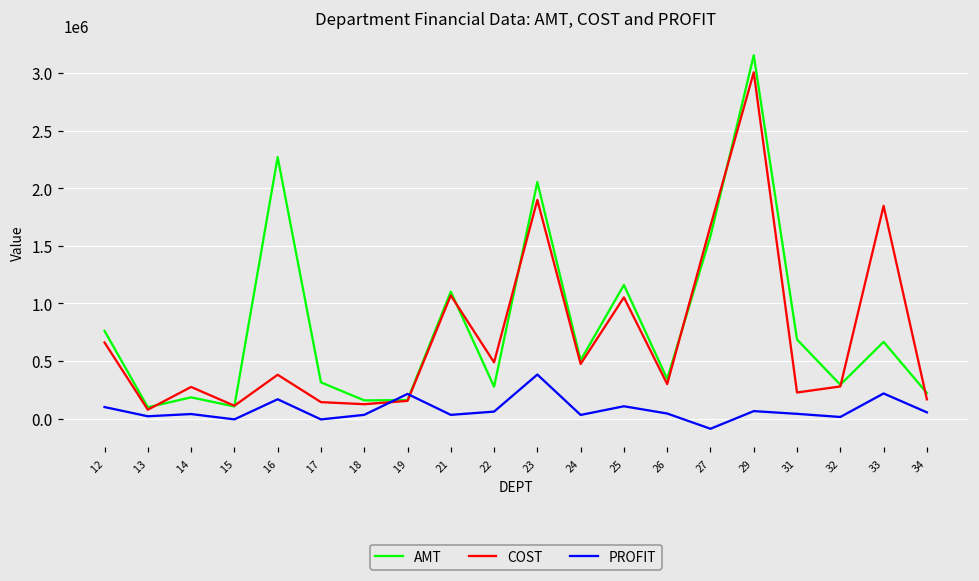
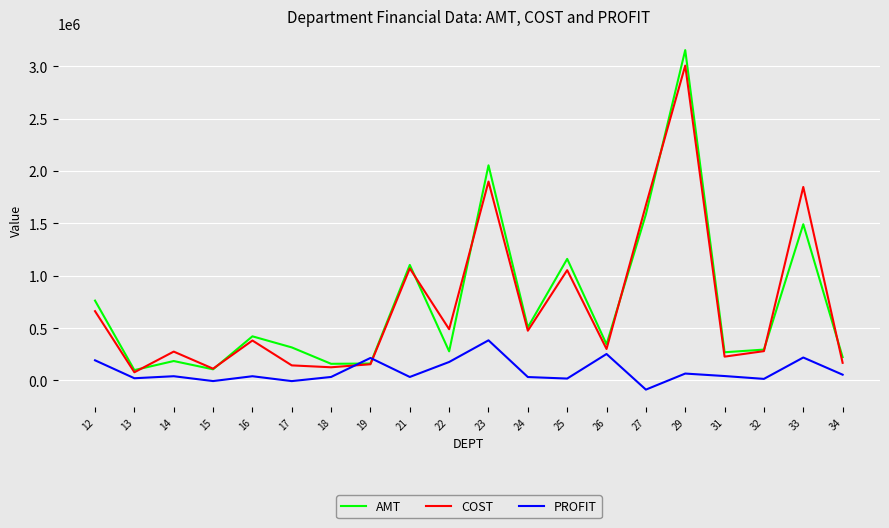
  {
    "AMT": {
      "12": 760000,
      "14": 190000,
-     "16": 2270000,
+     "16": 420000,
      "17": 320000,
      "18": 160000,
      "21": 1100000,
      "22": 280000,
      "23": 2050000,
      "24": 510000,
      "25": 1160000,
      "26": 340000,
      "27": 1580000,
      "29": 3150000,
-     "31": 690000,
-     "33": 670000,
+     "31": 270000,
+     "33": 1490000,
      "34": 220000
    },
    "COST": {
      "12": 660000,
      "14": 280000,
      "16": 380000,
      "17": 140000,
      "18": 130000,
      "21": 1070000,
      "22": 490000,
      "23": 1900000,
      "24": 470000,
      "25": 1050000,
      "26": 300000,
      "27": 1670000,
      "29": 3010000,
      "31": 230000,
      "33": 1850000,
      "34": 170000
    },
    "PROFIT": {
-     "12": 100000,
+     "12": 190000,
      "13": 20000,
      "14": 40000,
      "15": -10000,
-     "16": 170000,
+     "16": 40000,
      "17": -10000,
      "18": 30000,
      "19": 210000,
      "21": 30000,
-     "22": 60000,
+     "22": 180000,
      "23": 380000,
      "24": 30000,
-     "25": 110000,
-     "26": 40000,
+     "25": 20000,
+     "26": 250000,
      "27": -90000,
      "29": 70000,
      "31": 40000,
      "32": 10000,
      "33": 220000,
      "34": 50000
    }
  }
